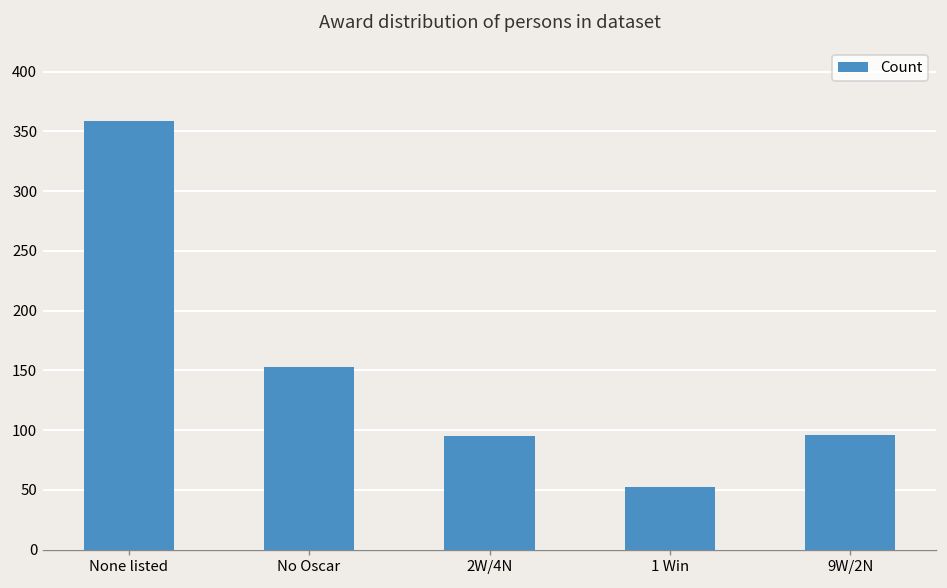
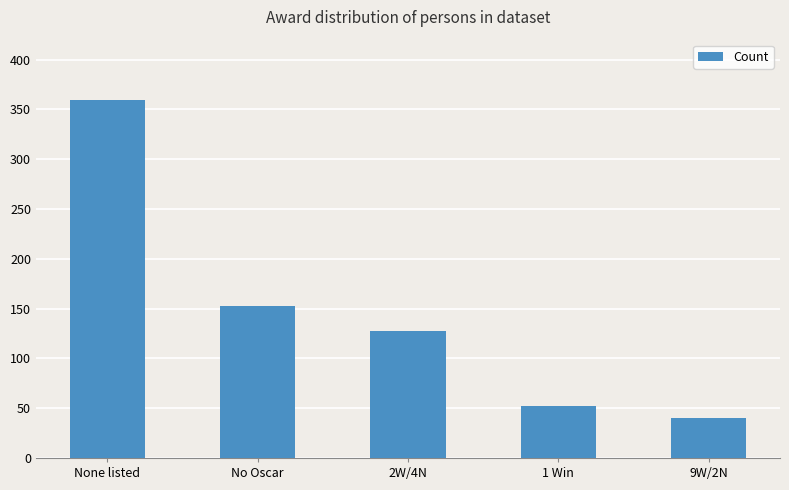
  {
    "None listed": 360,
    "No Oscar": 150,
-   "2W/4N": 100,
+   "2W/4N": 130,
    "1 Win": 50,
-   "9W/2N": 100
+   "9W/2N": 40
  }
